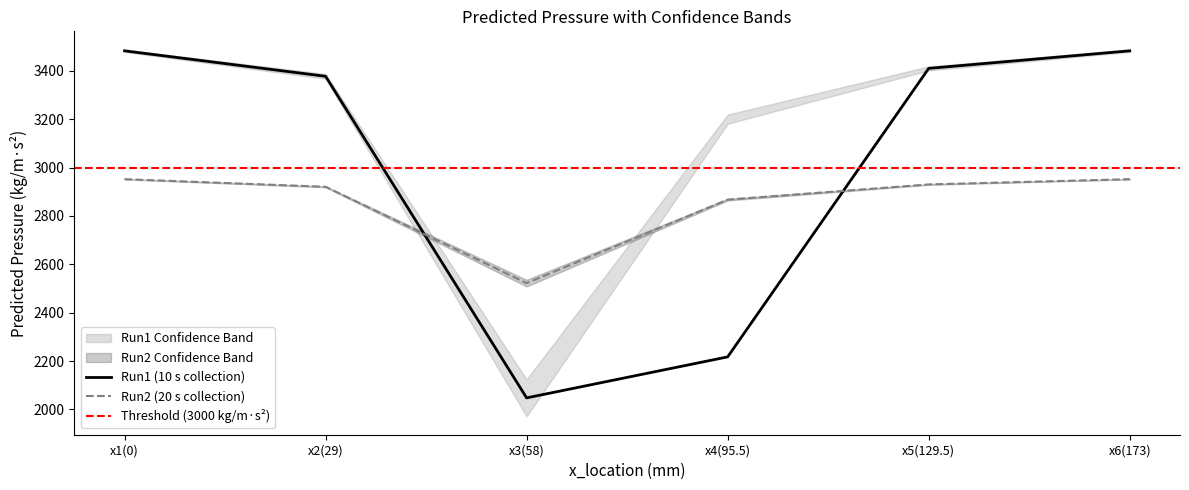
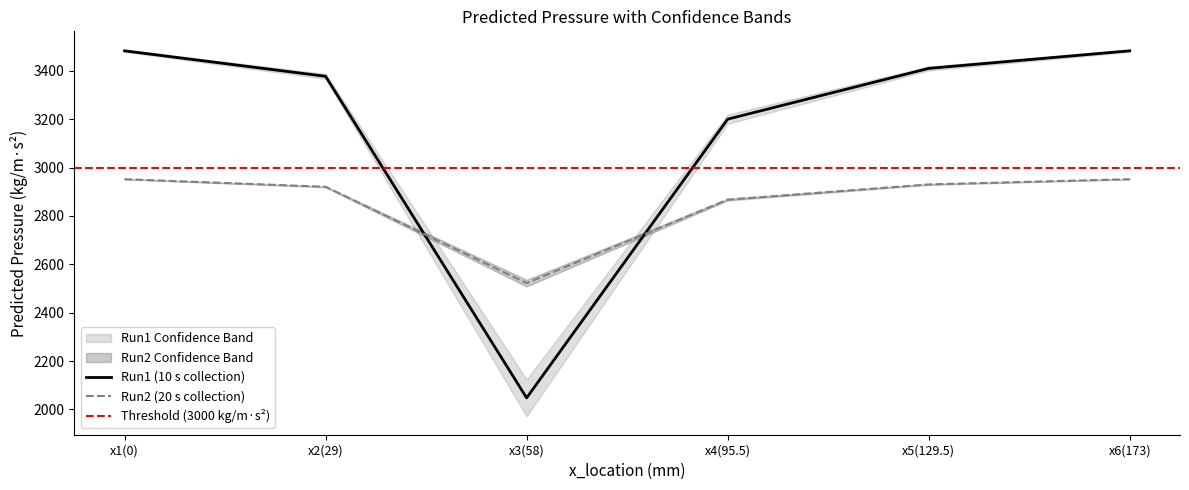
  {
    "Run1 (10 s collection)": {
      "x3(58)": 2050,
-     "x4(95.5)": 2220
+     "x4(95.5)": 3200
    }
  }
